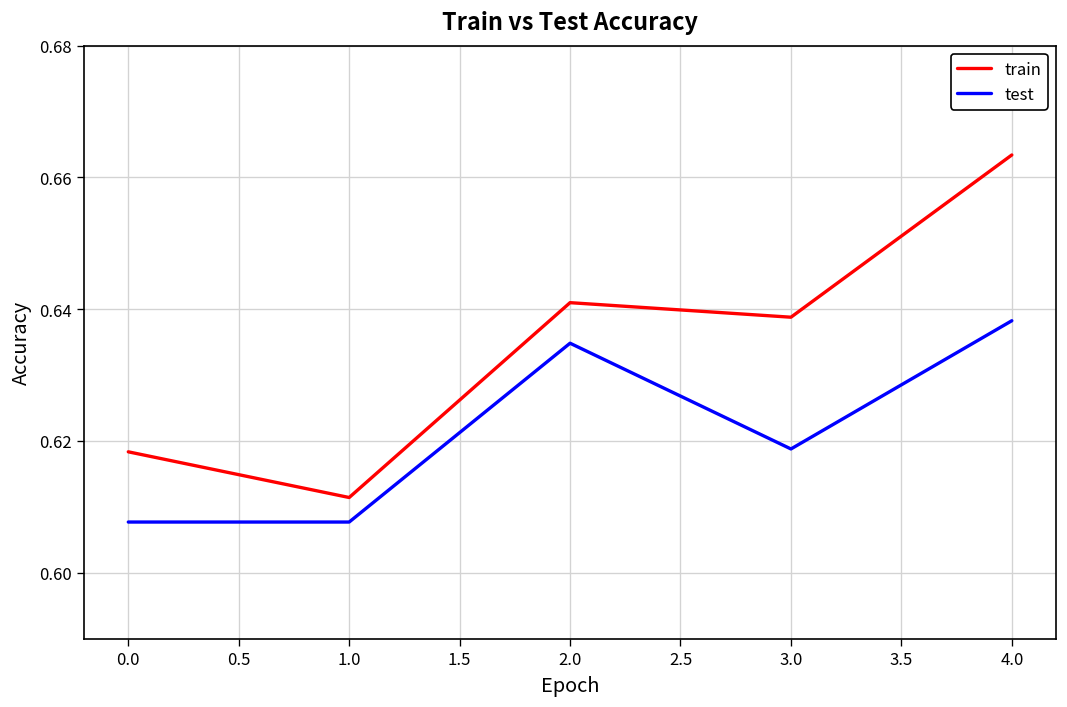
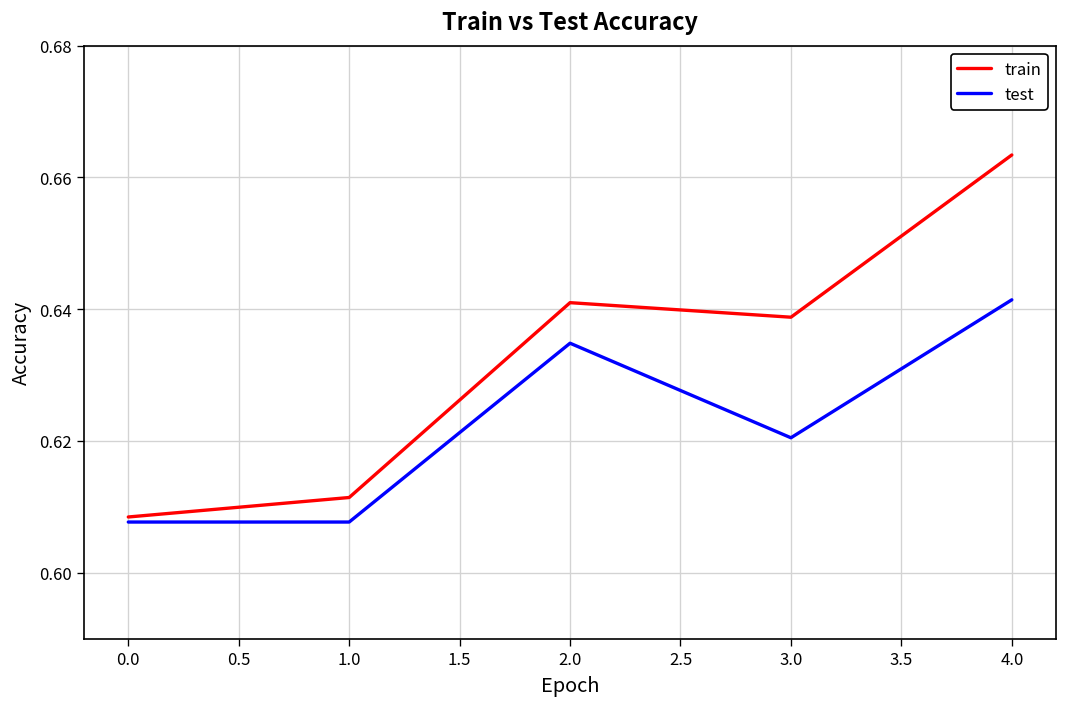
  {
    "train": {
-     "0.0": 0.618,
+     "0.0": 0.608,
      "1.0": 0.611,
      "2.0": 0.641,
      "3.0": 0.639,
      "4.0": 0.663
    },
    "test": {
      "0.0": 0.608,
      "1.0": 0.608,
      "2.0": 0.635,
-     "3.0": 0.619,
-     "4.0": 0.638
+     "3.0": 0.620,
+     "4.0": 0.641
    }
  }
